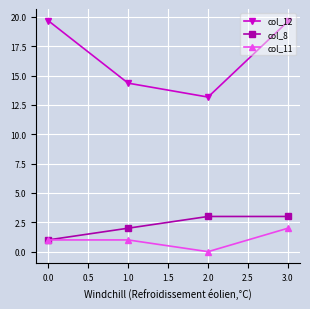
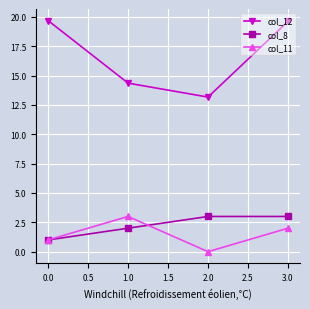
  {
    "col_11": {
-     "1.0": 1,
+     "1.0": 3,
      "2.0": 0,
      "3.0": 2
    }
  }
